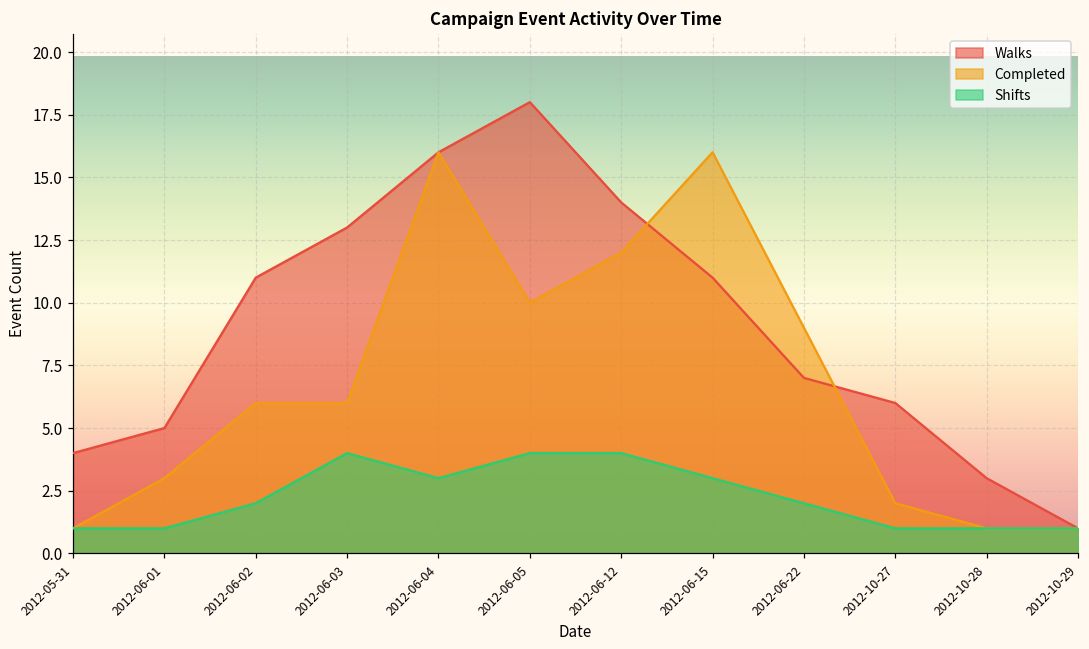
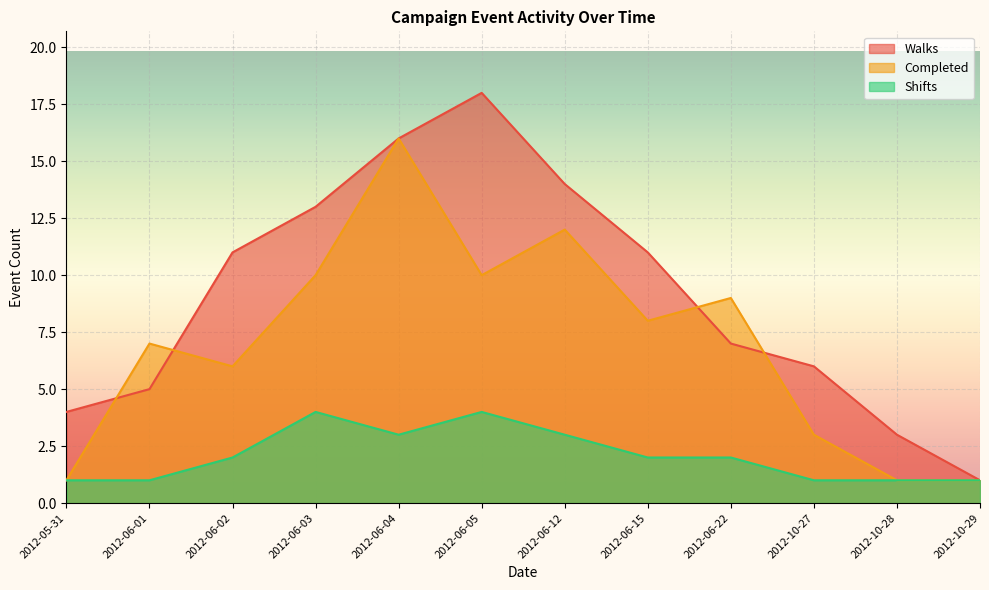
  {
    "Walks": {
      "2012-05-31": 4,
      "2012-06-01": 5,
      "2012-06-02": 11,
      "2012-06-03": 13,
      "2012-06-05": 18,
      "2012-06-12": 14,
      "2012-06-15": 11,
      "2012-06-22": 7,
      "2012-10-27": 6,
      "2012-10-28": 3
    },
    "Completed": {
-     "2012-06-01": 3,
+     "2012-06-01": 7,
      "2012-06-02": 6,
-     "2012-06-03": 6,
+     "2012-06-03": 10,
      "2012-06-05": 10,
      "2012-06-12": 12,
-     "2012-06-15": 16,
+     "2012-06-15": 8,
      "2012-06-22": 9,
-     "2012-10-27": 2
+     "2012-10-27": 3
    },
    "Shifts": {
      "2012-06-01": 1,
      "2012-06-02": 2,
      "2012-06-03": 4,
      "2012-06-04": 3,
      "2012-06-05": 4,
-     "2012-06-12": 4,
-     "2012-06-15": 3,
+     "2012-06-12": 3,
+     "2012-06-15": 2,
      "2012-06-22": 2,
      "2012-10-27": 1
    }
  }
